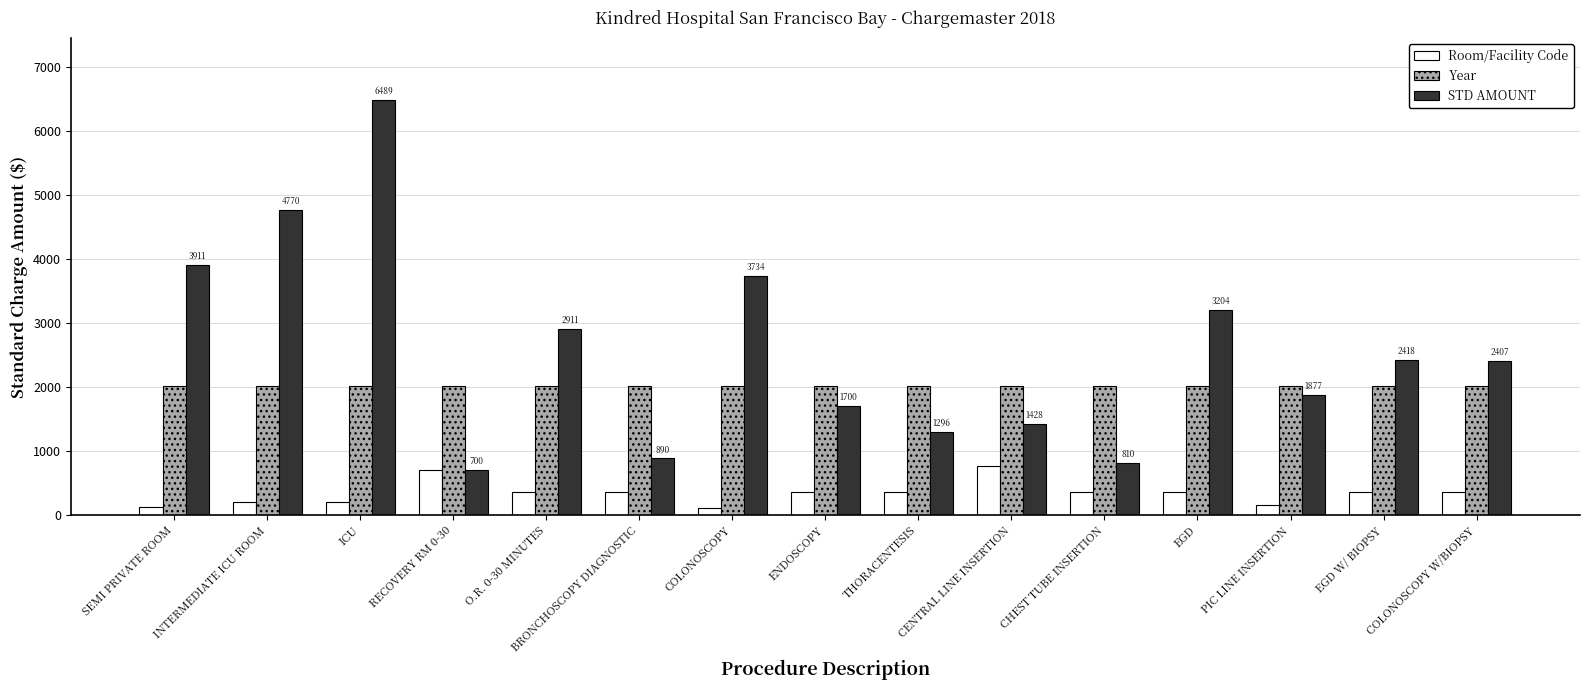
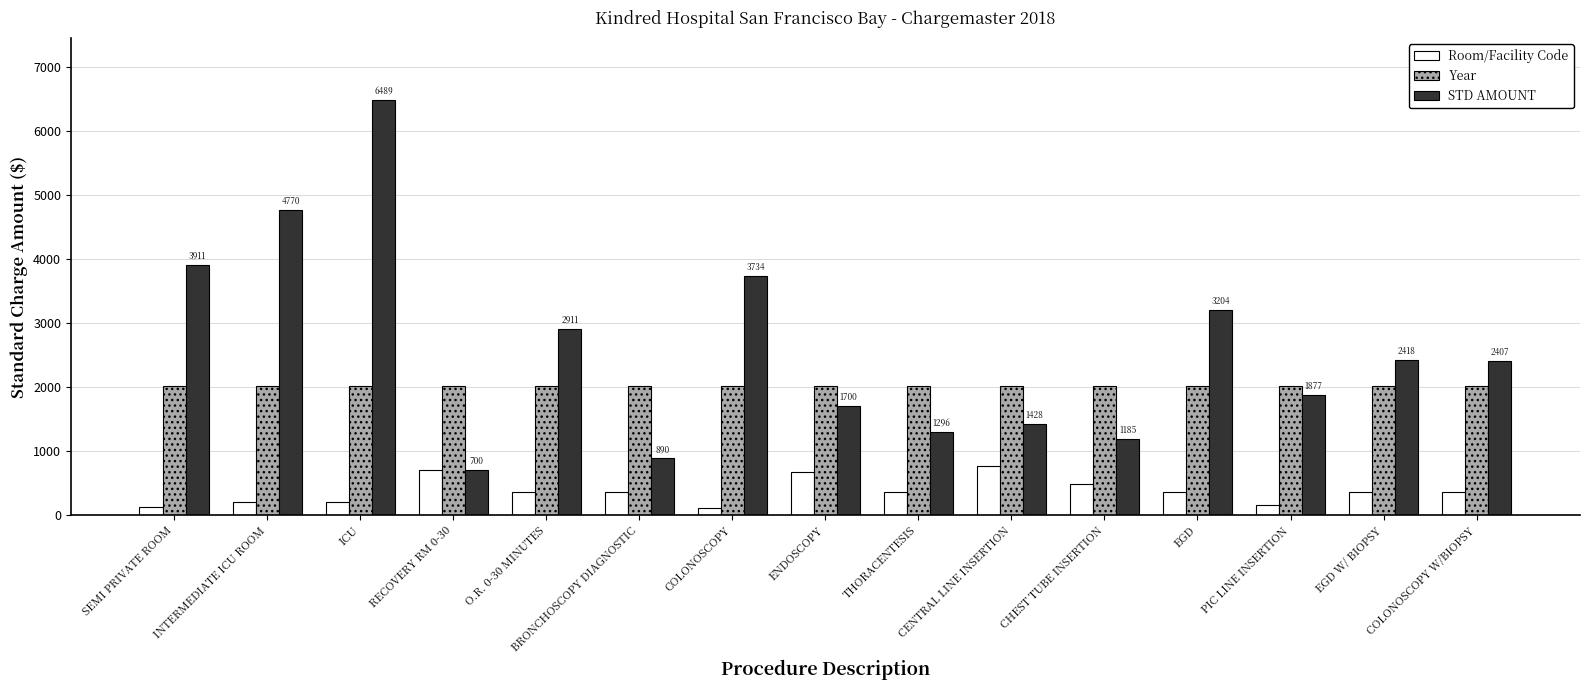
  {
    "Room/Facility Code": {
      "SEMI PRIVATE ROOM": 100,
      "INTERMEDIATE ICU ROOM": 200,
      "ICU": 200,
      "RECOVERY RM 0-30": 700,
      "O.R. 0-30 MINUTES": 400,
      "BRONCHOSCOPY DIAGNOSTIC": 400,
      "COLONOSCOPY": 100,
-     "ENDOSCOPY": 400,
+     "ENDOSCOPY": 700,
      "THORACENTESIS": 400,
      "CENTRAL LINE INSERTION": 800,
-     "CHEST TUBE INSERTION": 400,
+     "CHEST TUBE INSERTION": 500,
      "EGD": 400,
      "PIC LINE INSERTION": 200,
      "EGD W/ BIOPSY": 400,
      "COLONOSCOPY W/BIOPSY": 400
    },
    "Year": {
      "SEMI PRIVATE ROOM": 2000,
      "INTERMEDIATE ICU ROOM": 2000,
      "ICU": 2000,
      "RECOVERY RM 0-30": 2000,
      "O.R. 0-30 MINUTES": 2000,
      "BRONCHOSCOPY DIAGNOSTIC": 2000,
      "COLONOSCOPY": 2000,
      "ENDOSCOPY": 2000,
      "THORACENTESIS": 2000,
      "CENTRAL LINE INSERTION": 2000,
      "CHEST TUBE INSERTION": 2000,
      "EGD": 2000,
      "PIC LINE INSERTION": 2000,
      "EGD W/ BIOPSY": 2000,
      "COLONOSCOPY W/BIOPSY": 2000
    },
    "STD AMOUNT": {
      "SEMI PRIVATE ROOM": 3911,
      "INTERMEDIATE ICU ROOM": 4770,
      "ICU": 6489,
      "RECOVERY RM 0-30": 700,
      "O.R. 0-30 MINUTES": 2911,
      "BRONCHOSCOPY DIAGNOSTIC": 890,
      "COLONOSCOPY": 3734,
      "ENDOSCOPY": 1700,
      "THORACENTESIS": 1296,
      "CENTRAL LINE INSERTION": 1428,
-     "CHEST TUBE INSERTION": 810,
+     "CHEST TUBE INSERTION": 1185,
      "EGD": 3204,
      "PIC LINE INSERTION": 1877,
      "EGD W/ BIOPSY": 2418,
      "COLONOSCOPY W/BIOPSY": 2407
    }
  }
